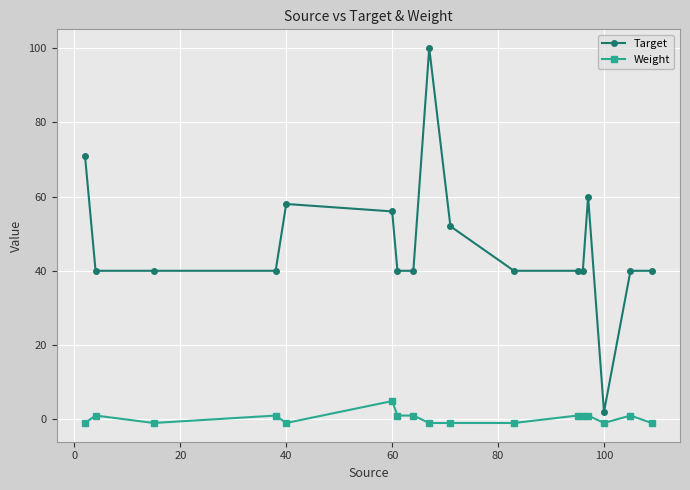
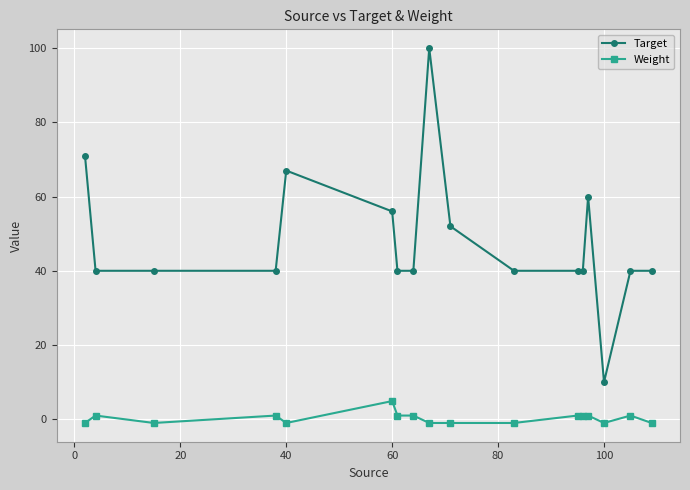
  {
    "Target": {
-     "40": 58,
+     "40": 67,
      "60": 56,
-     "100": 2
+     "100": 10
    },
    "Weight": {
      "40": -1,
      "60": 5,
      "100": -1
    }
  }
